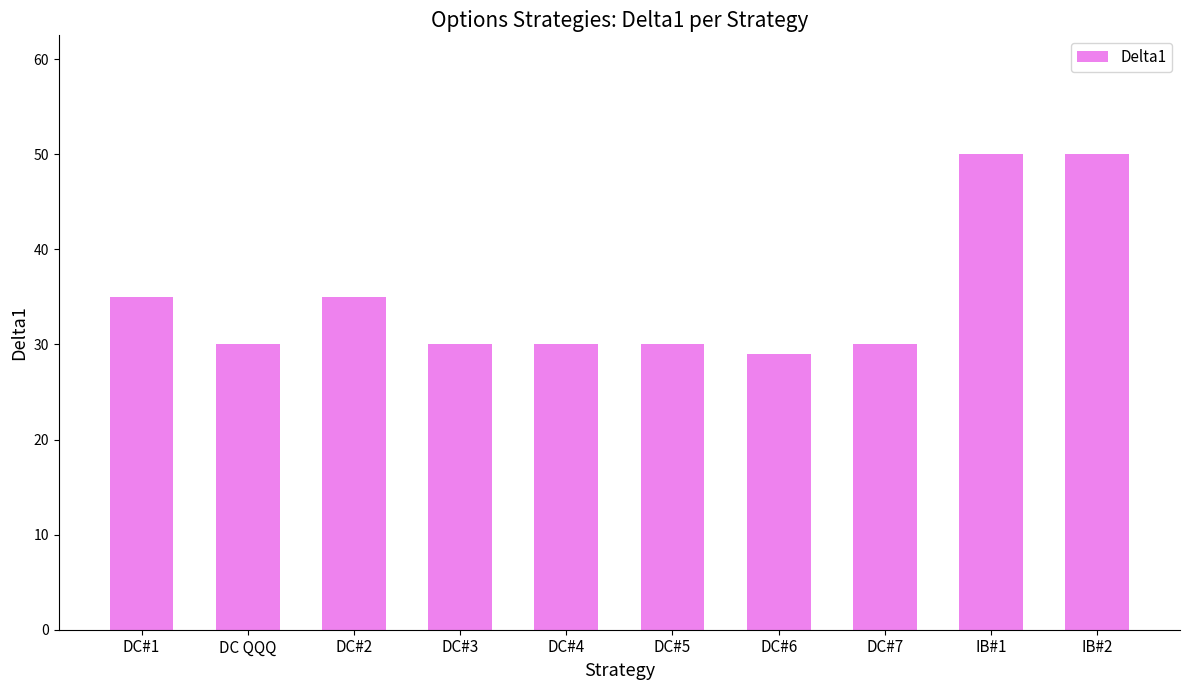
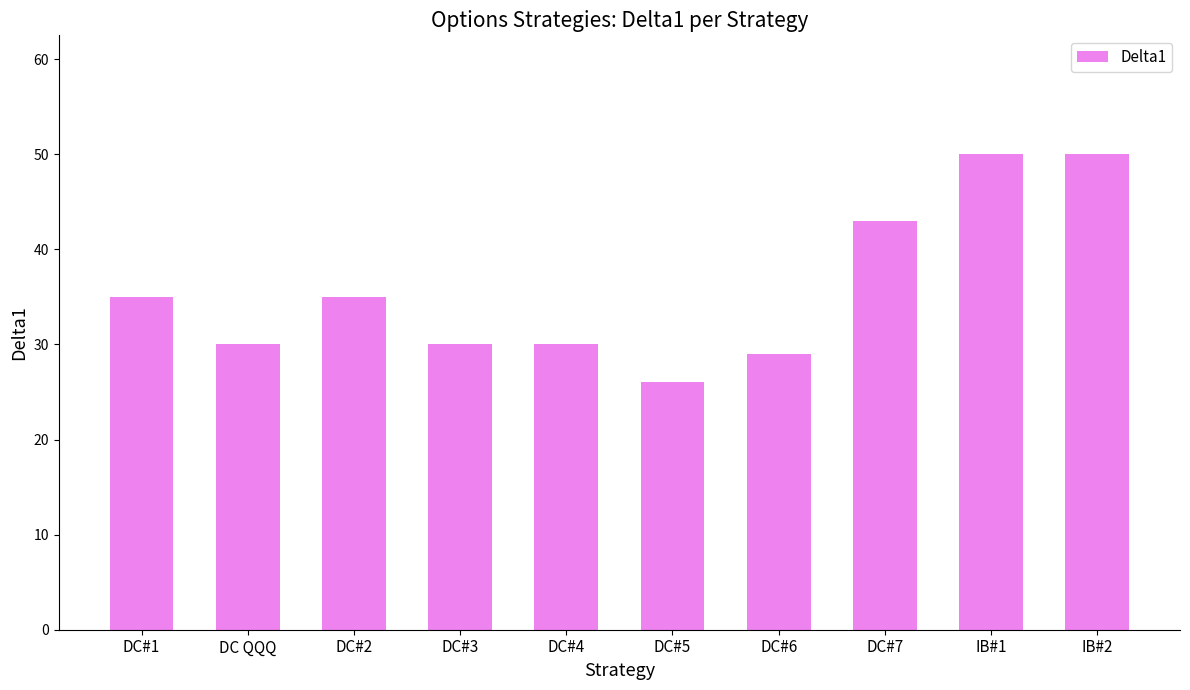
  {
    "DC#1": 35,
    "DC QQQ": 30,
    "DC#2": 35,
    "DC#3": 30,
    "DC#4": 30,
-   "DC#5": 30,
+   "DC#5": 26,
    "DC#6": 29,
-   "DC#7": 30,
+   "DC#7": 43,
    "IB#1": 50,
    "IB#2": 50
  }
